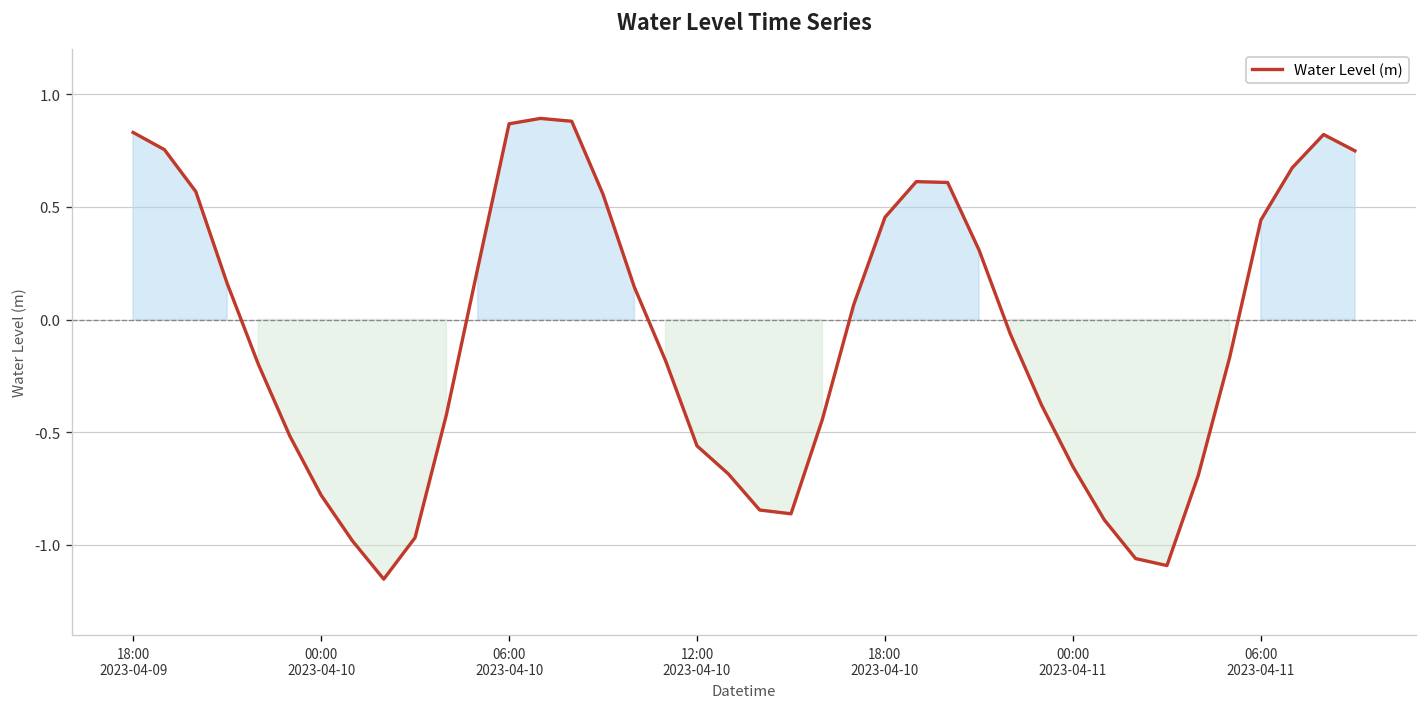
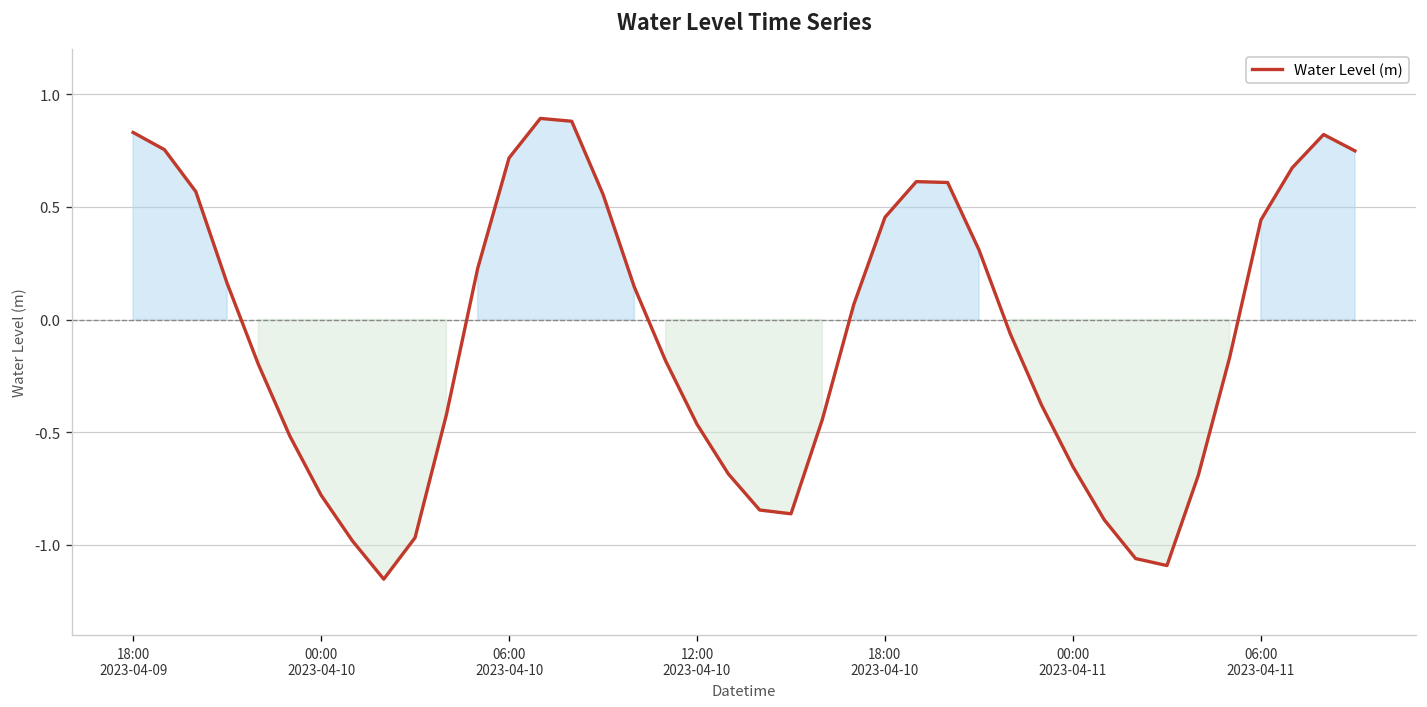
  {
    "18:00 2023-04-09": 0.83,
    "00:00 2023-04-10": -0.78,
-   "06:00 2023-04-10": 0.87,
-   "12:00 2023-04-10": -0.56,
+   "06:00 2023-04-10": 0.72,
+   "12:00 2023-04-10": -0.46,
    "18:00 2023-04-10": 0.45,
    "00:00 2023-04-11": -0.65,
    "06:00 2023-04-11": 0.44
  }
